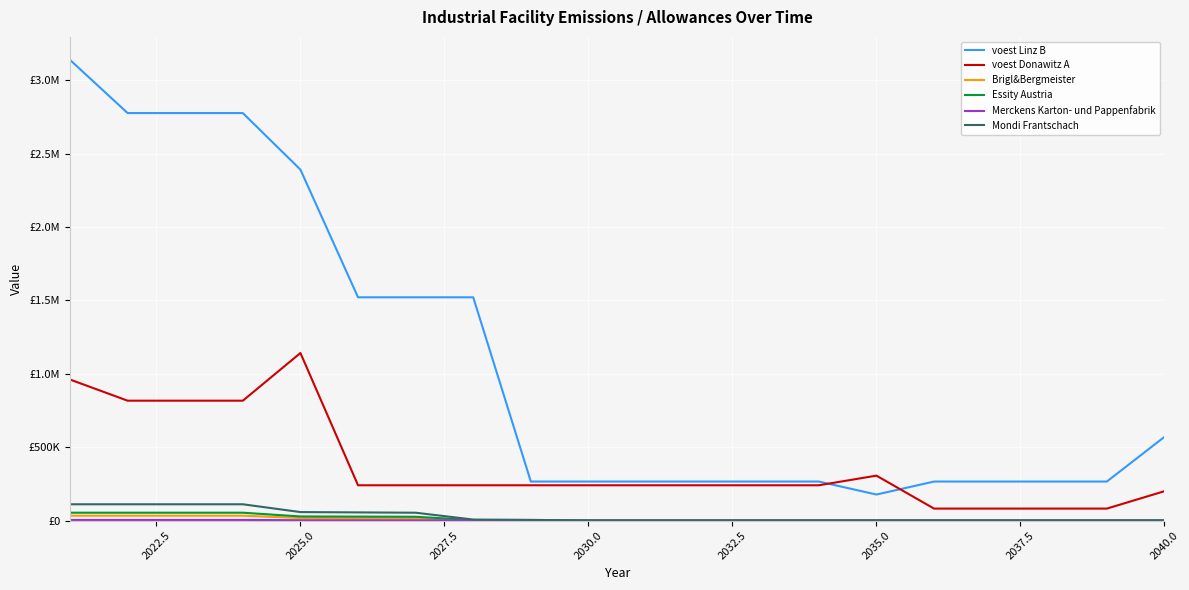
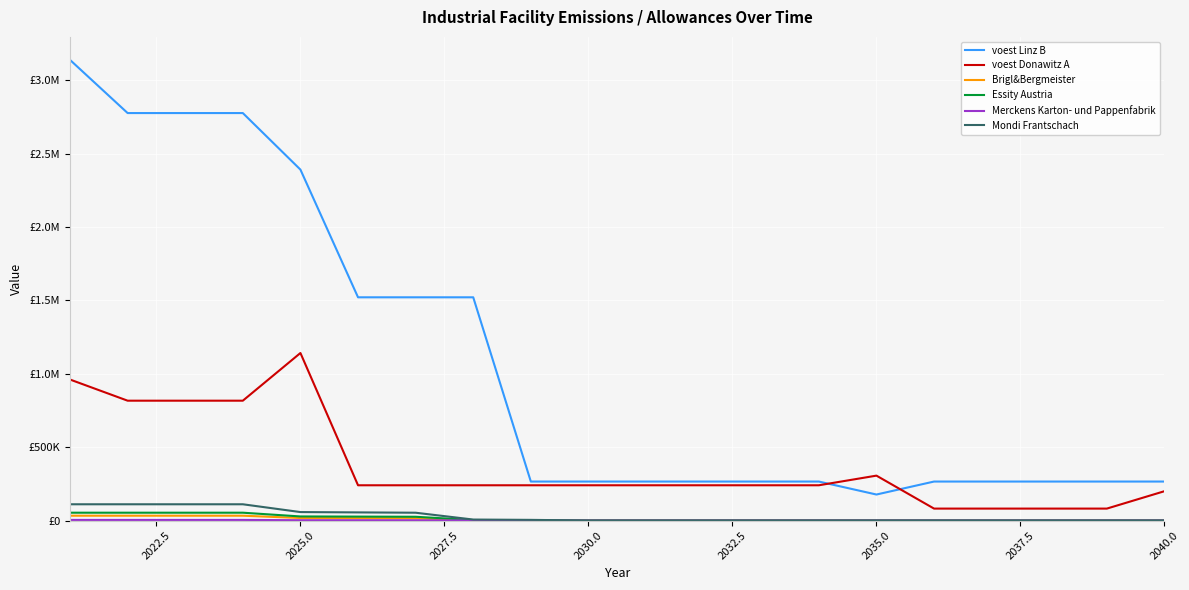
  {
    "voest Linz B": {
      "2025.0": "£2390000",
      "2030.0": "£270000",
      "2035.0": "£180000",
-     "2040.0": "£570000"
+     "2040.0": "£270000"
    },
    "voest Donawitz A": {
      "2025.0": "£1140000",
      "2030.0": "£240000",
      "2035.0": "£310000",
      "2040.0": "£200000"
    },
    "Mondi Frantschach": {
      "2025.0": "£60000"
    }
  }
